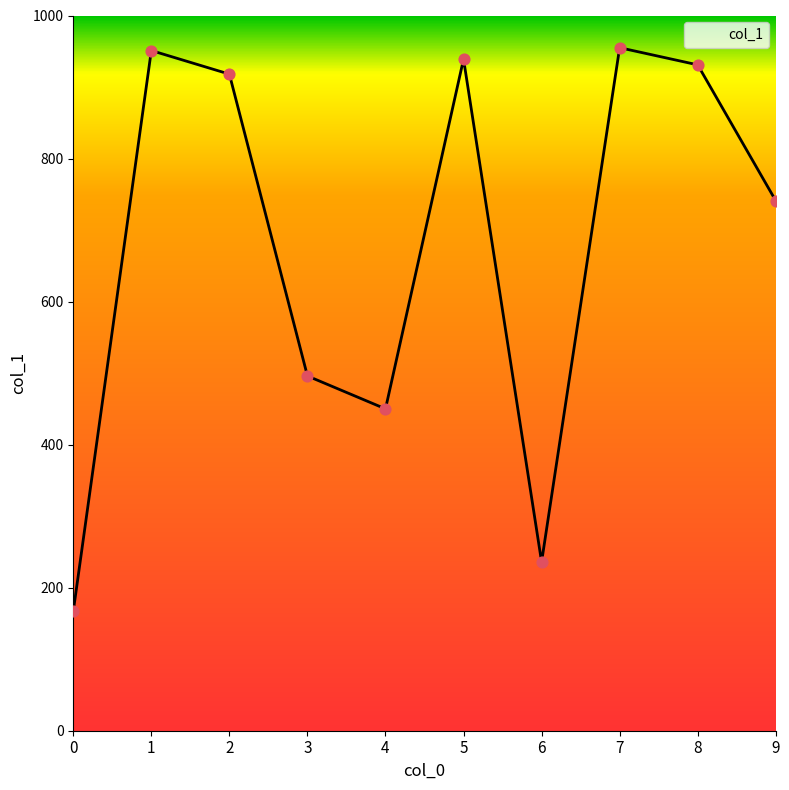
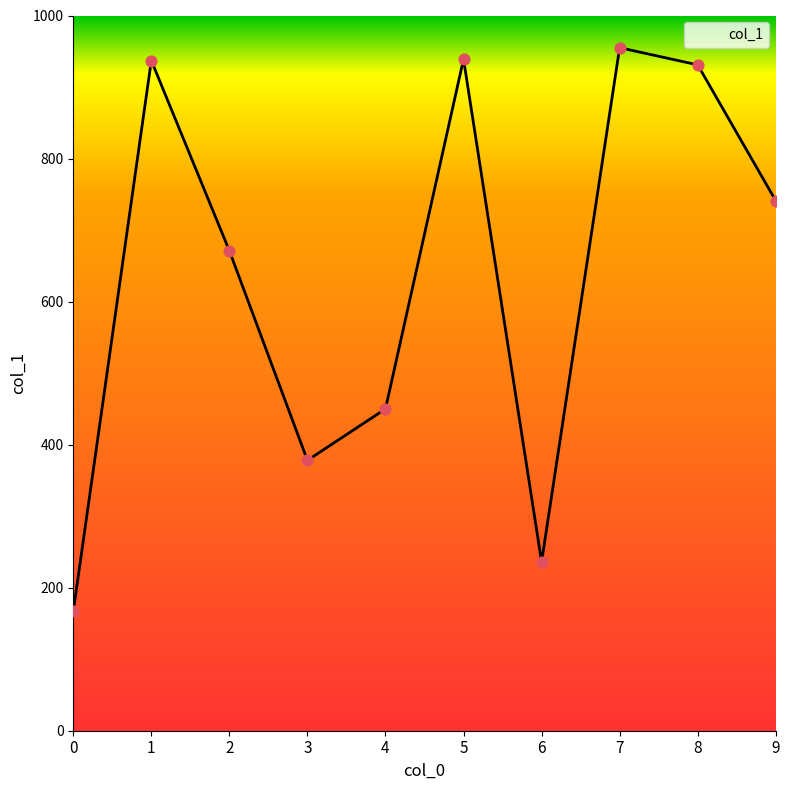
  {
    "0": 170,
-   "1": 950,
-   "2": 920,
-   "3": 500,
+   "1": 940,
+   "2": 670,
+   "3": 380,
    "4": 450,
    "5": 940,
    "6": 240,
    "7": 960,
    "8": 930,
    "9": 740
  }
